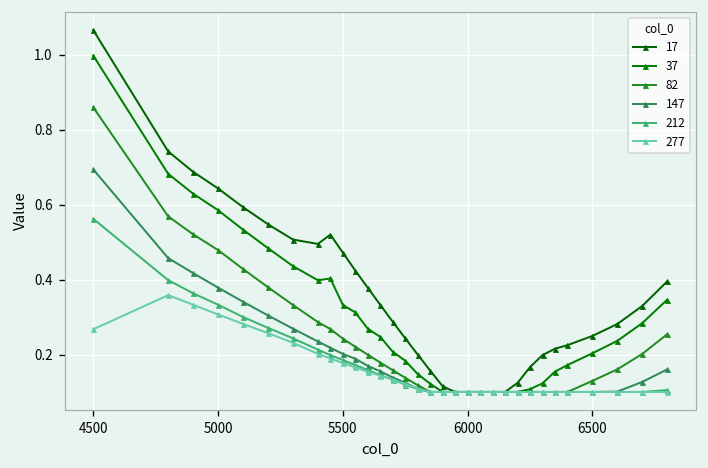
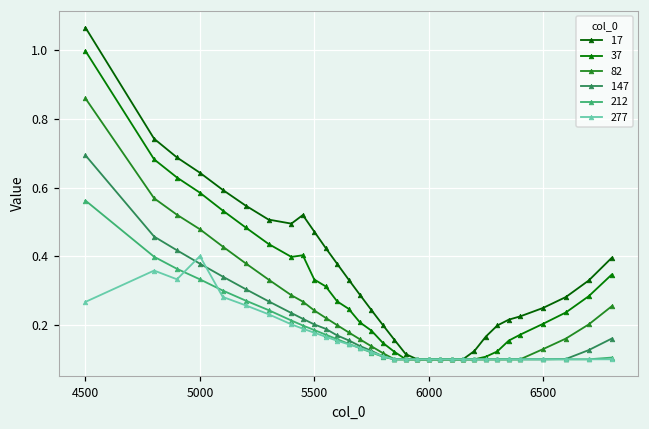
  {
    "277": {
      "4500": 0.27,
-     "5000": 0.31
+     "5000": 0.40
    }
  }
